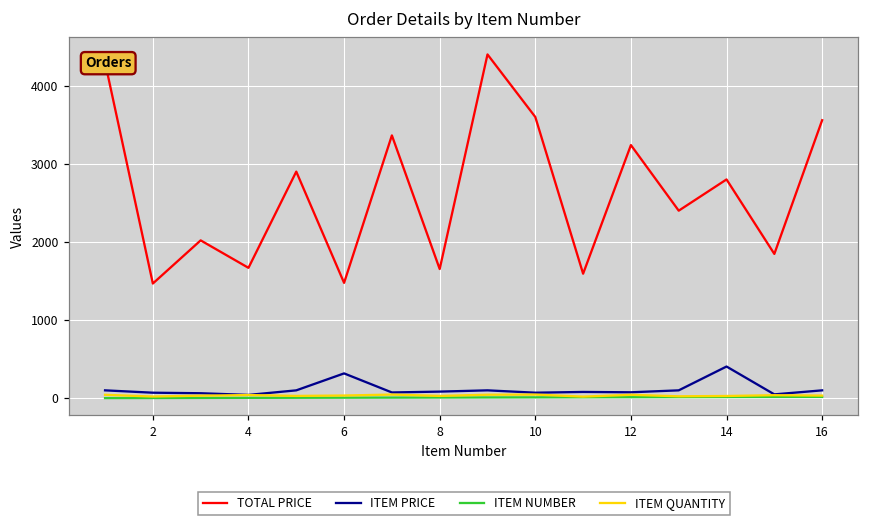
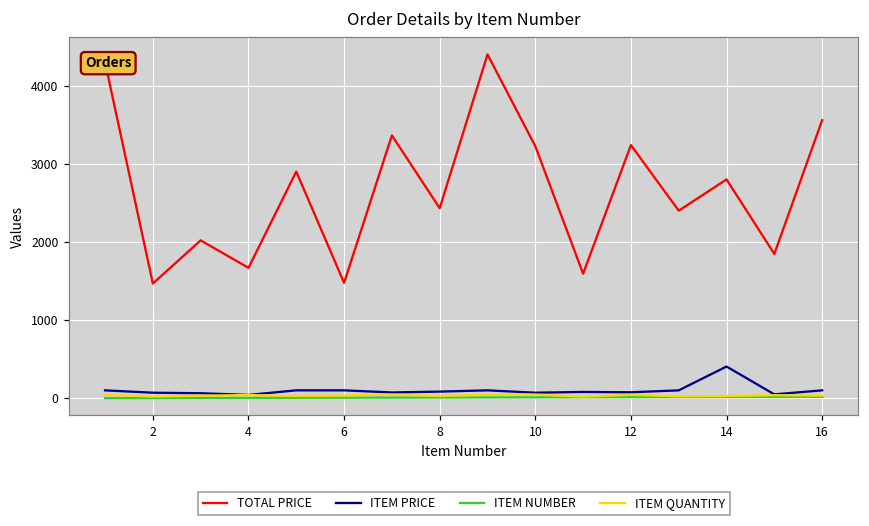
  {
    "TOTAL PRICE": {
      "2": 1500,
      "4": 1700,
      "6": 1500,
-     "8": 1700,
-     "10": 3600,
+     "8": 2400,
+     "10": 3200,
      "12": 3200,
      "14": 2800,
      "16": 3600
    },
    "ITEM PRICE": {
      "2": 100,
-     "6": 300,
+     "6": 100,
      "8": 100,
      "14": 400,
      "16": 100
    },
    "ITEM NUMBER": {
      "10": 0
    }
  }
